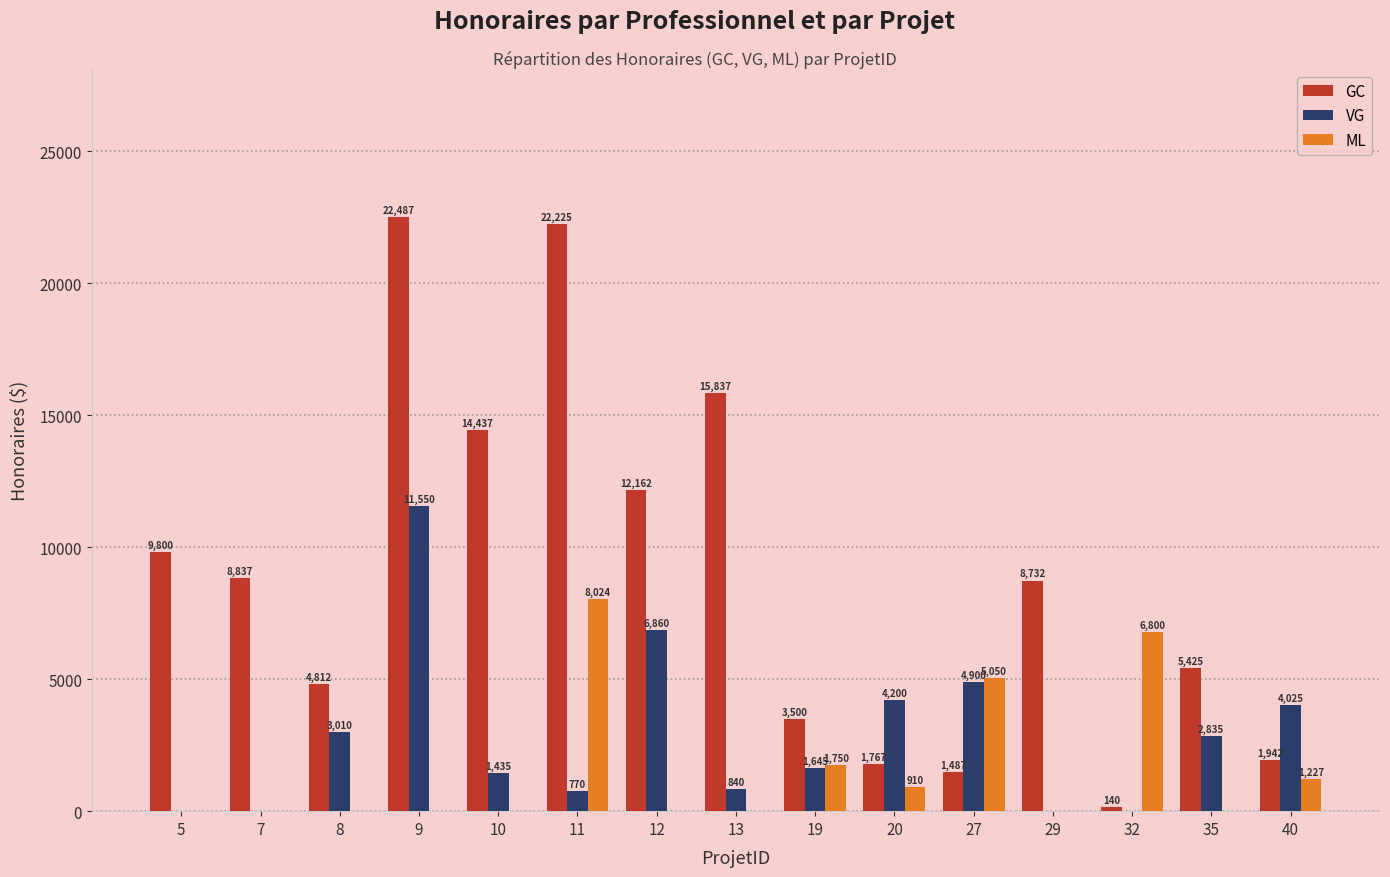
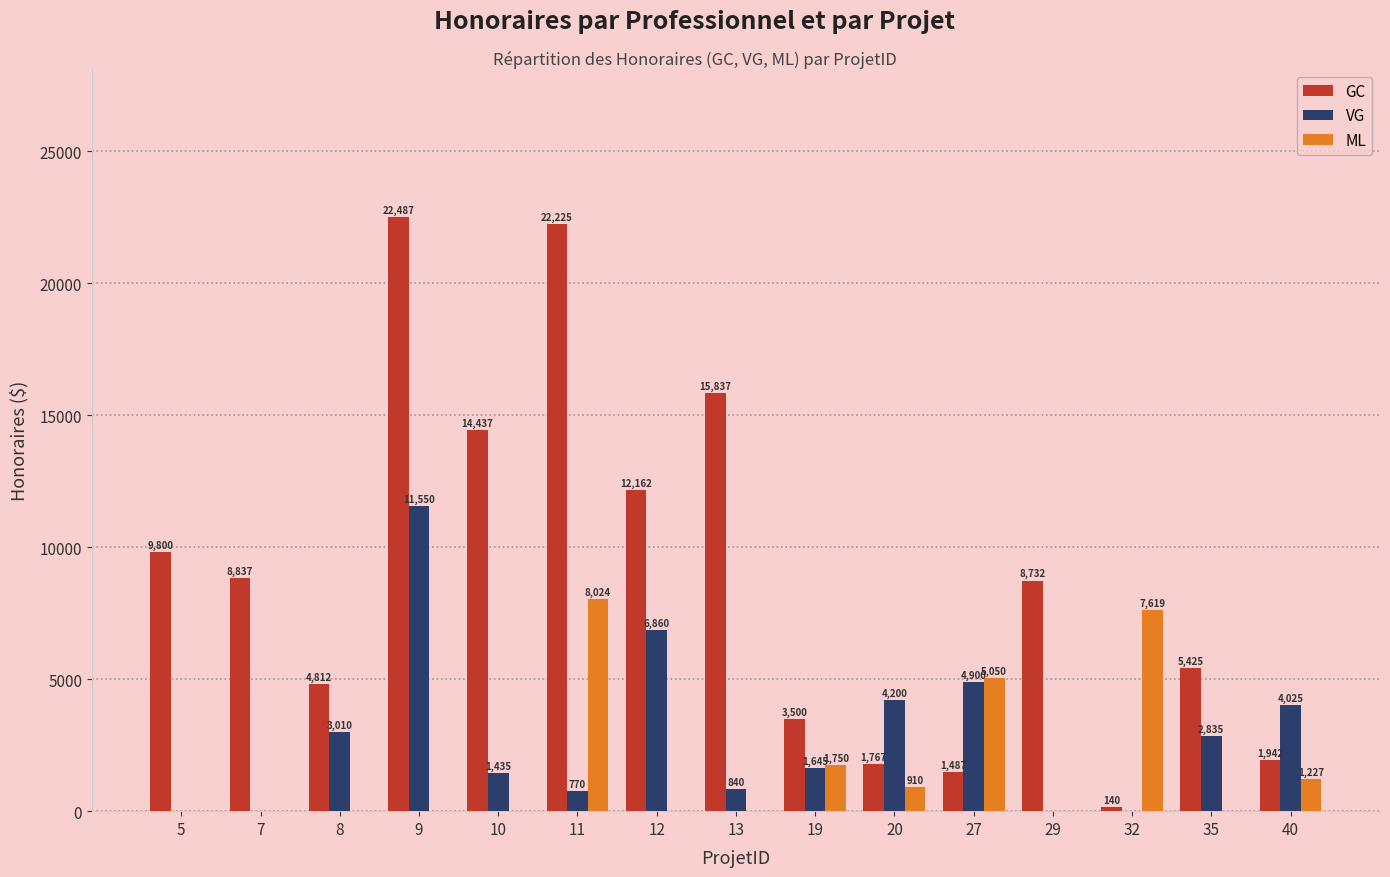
  {
    "GC": {
      "5": "9,800",
      "7": "8,837",
      "8": "4,812",
      "9": "22,487",
      "10": "14,437",
      "11": "22,225",
      "12": "12,162",
      "13": "15,837",
      "19": "3,500",
      "20": "1,767",
      "27": "1,487",
      "29": "8,732",
      "32": "140",
      "35": "5,425",
      "40": "1,942"
    },
    "VG": {
      "8": "3,010",
      "9": "11,550",
      "10": "1,435",
      "11": "770",
      "12": "6,860",
      "13": "840",
      "20": "4,200",
      "27": "4,900",
      "35": "2,835",
      "40": "4,025"
    },
    "ML": {
      "11": "8,024",
      "20": "910",
      "27": "5,050",
-     "32": "6,800",
+     "32": "7,619",
      "40": "1,227"
    }
  }
